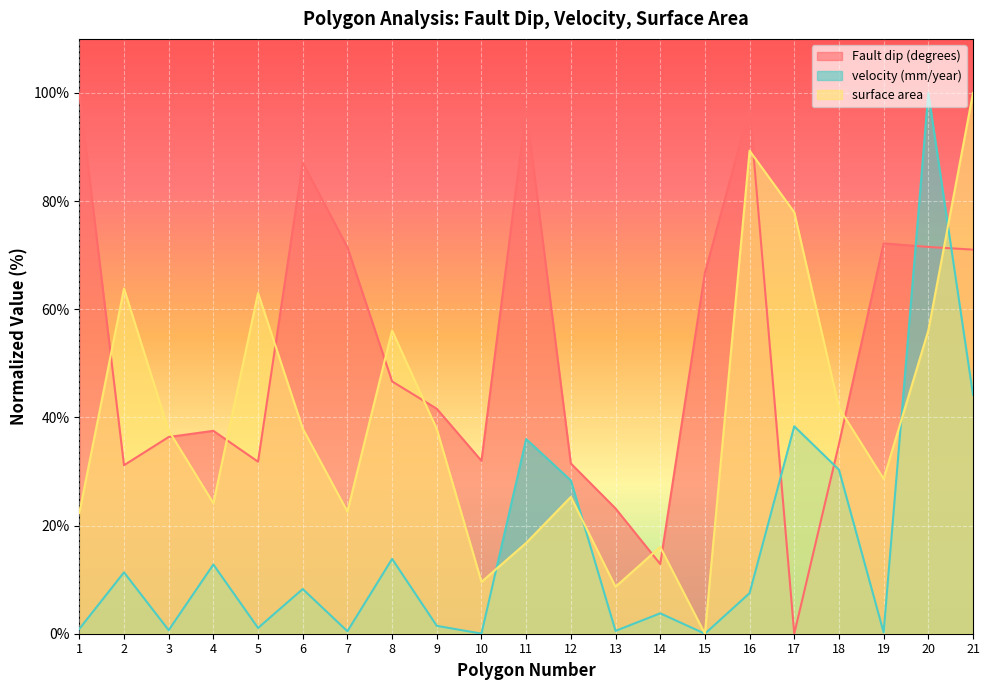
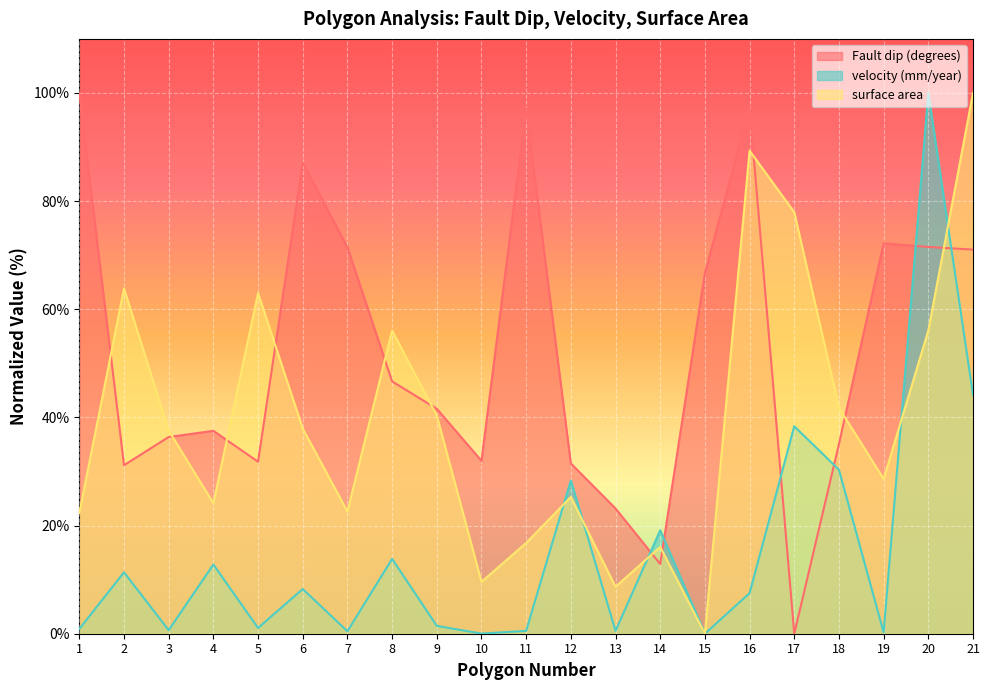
  {
    "Fault dip (degrees)": {
      "1": "100%",
      "2": "31%",
      "3": "36%",
      "4": "38%",
      "5": "32%",
      "6": "87%",
      "7": "71%",
      "8": "47%",
      "9": "42%",
      "10": "32%",
      "11": "97%",
      "12": "31%",
      "13": "23%",
      "14": "13%",
      "15": "67%",
      "16": "97%",
      "17": "0%",
      "18": "35%",
      "19": "72%",
      "20": "72%",
      "21": "71%"
    },
    "velocity (mm/year)": {
      "1": "1%",
      "2": "11%",
      "3": "1%",
      "4": "13%",
      "5": "1%",
      "6": "8%",
      "7": "0%",
      "8": "14%",
      "9": "1%",
      "10": "0%",
-     "11": "36%",
+     "11": "1%",
      "12": "28%",
      "13": "1%",
-     "14": "4%",
+     "14": "19%",
      "16": "8%",
      "17": "38%",
      "18": "30%",
      "19": "0%",
      "21": "44%"
    },
    "surface area": {
      "1": "22%",
      "2": "64%",
      "3": "38%",
      "4": "24%",
      "5": "63%",
      "6": "38%",
      "7": "23%",
      "8": "56%",
-     "9": "38%",
+     "9": "40%",
      "10": "10%",
      "11": "17%",
      "12": "25%",
      "13": "9%",
      "14": "16%",
      "16": "89%",
      "17": "78%",
      "18": "42%",
      "19": "29%",
      "20": "56%",
      "21": "100%"
    }
  }
